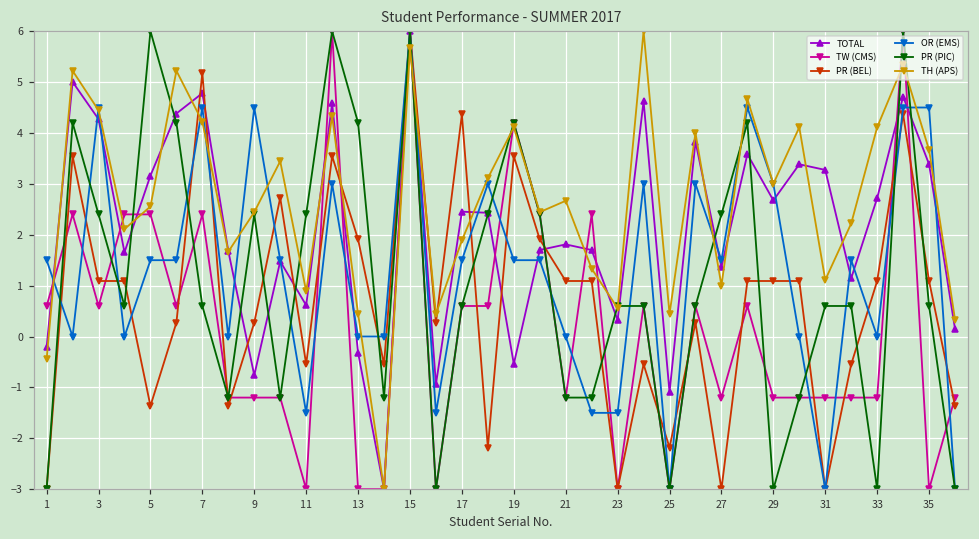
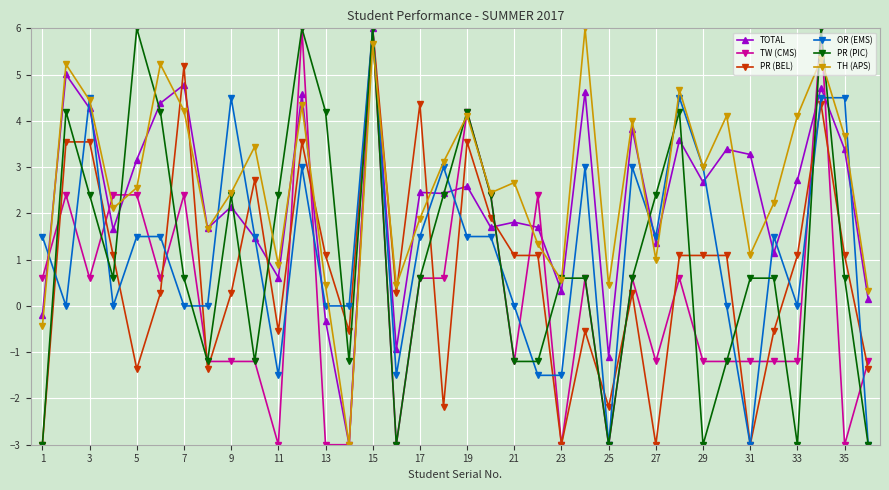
  {
    "TOTAL": {
      "1": -0.2,
      "3": 4.3,
      "5": 3.2,
      "7": 4.8,
-     "9": -0.8,
+     "9": 2.1,
      "11": 0.6,
      "13": -0.3,
      "17": 2.5,
-     "19": -0.5,
+     "19": 2.6,
      "21": 1.8,
      "23": 0.3,
      "25": -1.1,
      "27": 1.4,
      "29": 2.7,
      "31": 3.3,
      "33": 2.7,
      "35": 3.4
    },
    "TW (CMS)": {
      "1": 0.6,
      "3": 0.6,
      "5": 2.4,
      "7": 2.4,
      "9": -1.2,
      "11": -3.0,
      "13": -3.0,
      "27": -1.2,
      "29": -1.2,
      "31": -1.2,
      "33": -1.2,
      "35": -3.0
    },
    "PR (BEL)": {
-     "3": 1.1,
+     "3": 3.5,
      "5": -1.4,
      "7": 5.2,
      "9": 0.3,
      "11": -0.5,
-     "13": 1.9,
+     "13": 1.1,
      "17": 4.4,
      "19": 3.5,
      "21": 1.1,
      "25": -2.2,
      "27": -3.0,
      "29": 1.1,
      "33": 1.1,
      "35": 1.1
    },
    "OR (EMS)": {
      "1": 1.5,
      "3": 4.5,
      "5": 1.5,
-     "7": 4.5,
+     "7": 0.0,
      "9": 4.5,
      "11": -1.5,
      "13": 0.0,
      "17": 1.5,
      "19": 1.5,
      "21": 0.0,
      "23": -1.5,
      "27": 1.5,
      "33": 0.0,
      "35": 4.5
    },
    "PR (PIC)": {
      "3": 2.4,
      "5": 6.0,
      "7": 0.6,
      "11": 2.4,
      "13": 4.2,
      "27": 2.4,
      "29": -3.0,
      "31": 0.6,
      "33": -3.0,
      "35": 0.6
    },
    "TH (APS)": {
      "1": -0.4,
      "3": 4.4,
      "5": 2.6,
      "7": 4.2,
      "11": 0.9,
      "13": 0.4,
      "15": 5.7,
      "17": 1.9,
      "19": 4.1,
      "21": 2.7,
      "25": 0.4,
      "27": 1.0,
      "31": 1.1,
      "33": 4.1,
      "35": 3.7
    }
  }
